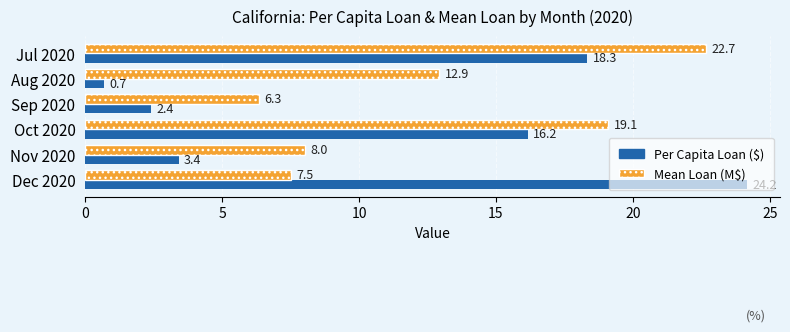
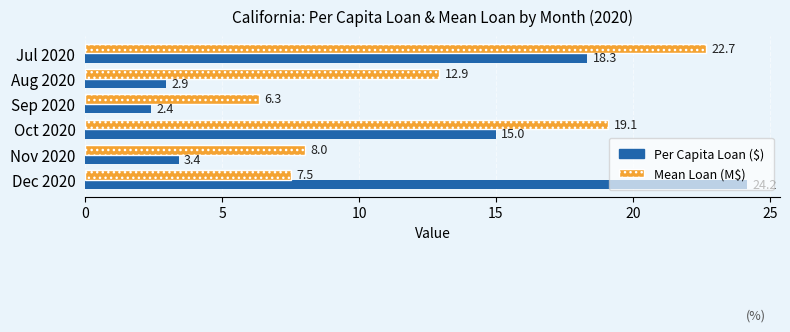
  {
    "Per Capita Loan ($)": {
      "Jul 2020": 18.3,
-     "Aug 2020": 0.7,
+     "Aug 2020": 2.9,
      "Sep 2020": 2.4,
-     "Oct 2020": 16.2,
+     "Oct 2020": 15.0,
      "Nov 2020": 3.4
    }
  }
